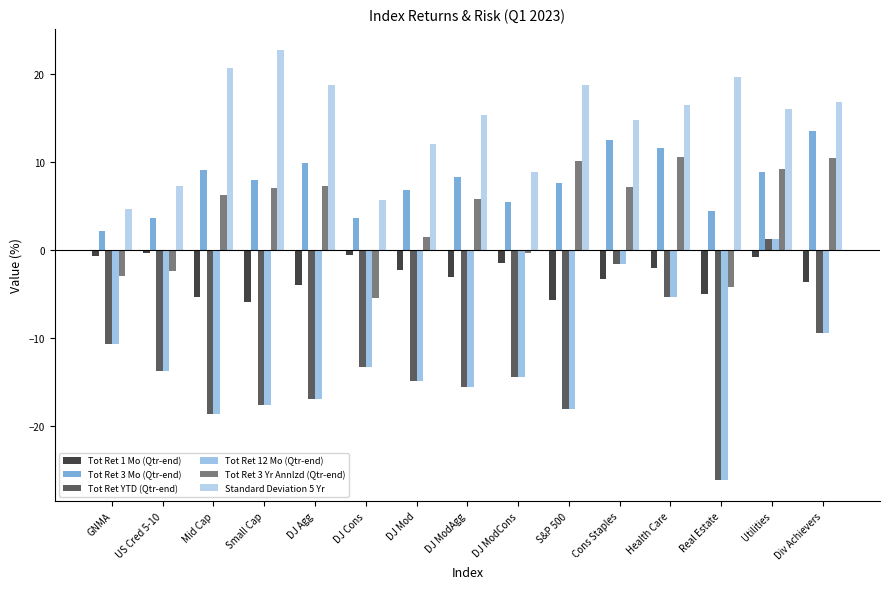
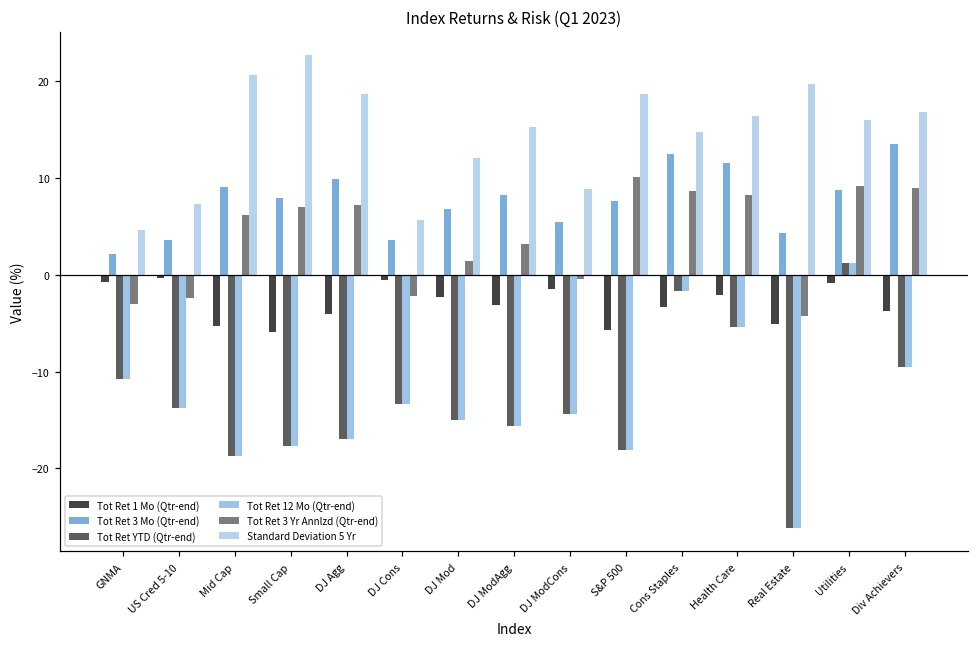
  {
    "Tot Ret 3 Yr Annlzd (Qtr-end)": {
      "GNMA": -3,
      "US Cred 5-10": -2,
      "Mid Cap": 6,
      "Small Cap": 7,
      "DJ Agg": 7,
-     "DJ Cons": -6,
+     "DJ Cons": -2,
      "DJ Mod": 1,
-     "DJ ModAgg": 6,
+     "DJ ModAgg": 3,
      "DJ ModCons": 0,
      "S&P 500": 10,
-     "Cons Staples": 7,
-     "Health Care": 10,
+     "Cons Staples": 9,
+     "Health Care": 8,
      "Real Estate": -4,
      "Utilities": 9,
-     "Div Achievers": 10
+     "Div Achievers": 9
    }
  }
